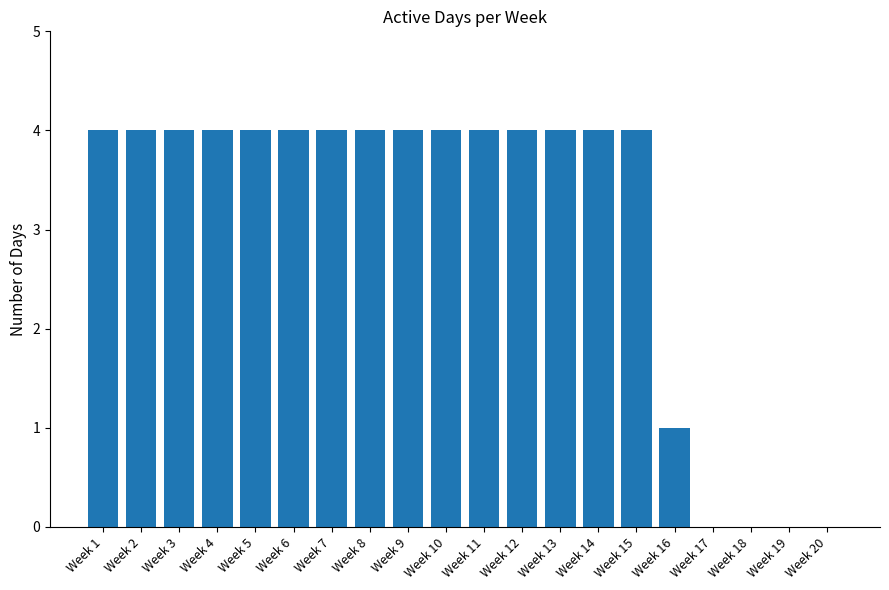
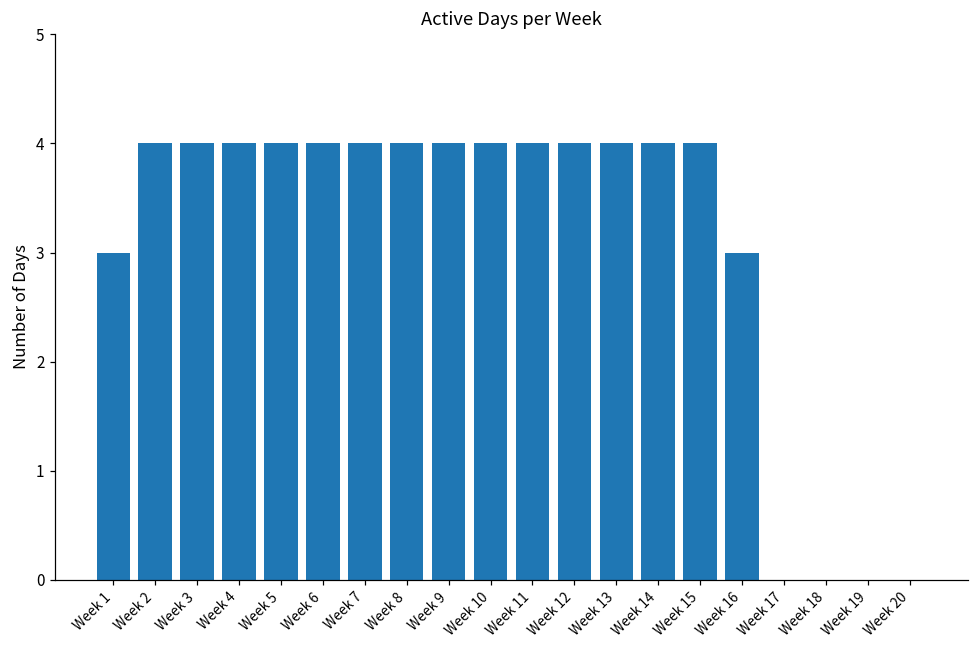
  {
-   "Week 1": 4,
+   "Week 1": 3,
    "Week 2": 4,
    "Week 3": 4,
    "Week 4": 4,
    "Week 5": 4,
    "Week 6": 4,
    "Week 7": 4,
    "Week 8": 4,
    "Week 9": 4,
    "Week 10": 4,
    "Week 11": 4,
    "Week 12": 4,
    "Week 13": 4,
    "Week 14": 4,
    "Week 15": 4,
-   "Week 16": 1,
+   "Week 16": 3,
    "Week 17": 0,
    "Week 18": 0,
    "Week 19": 0,
    "Week 20": 0
  }
